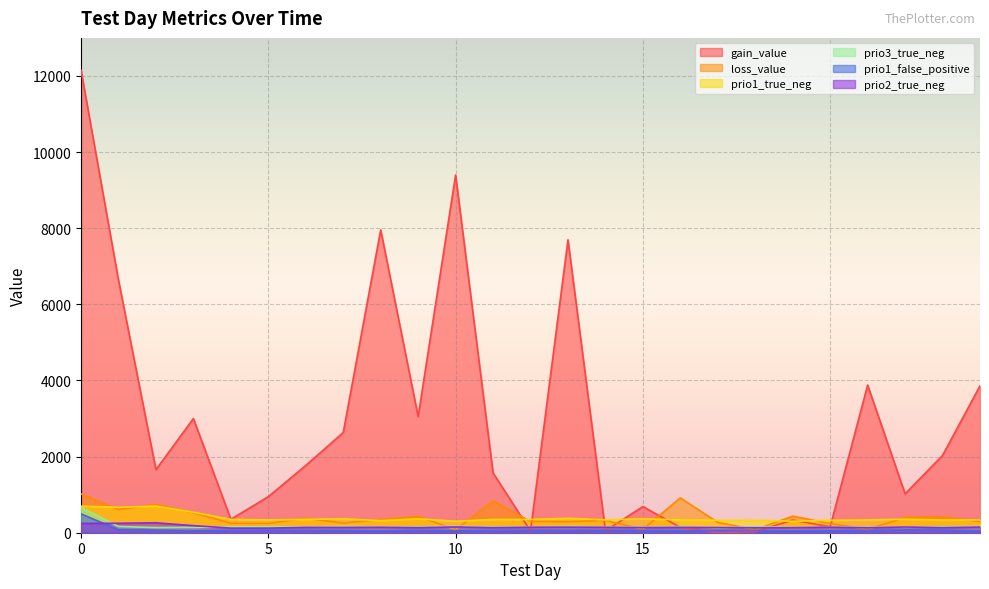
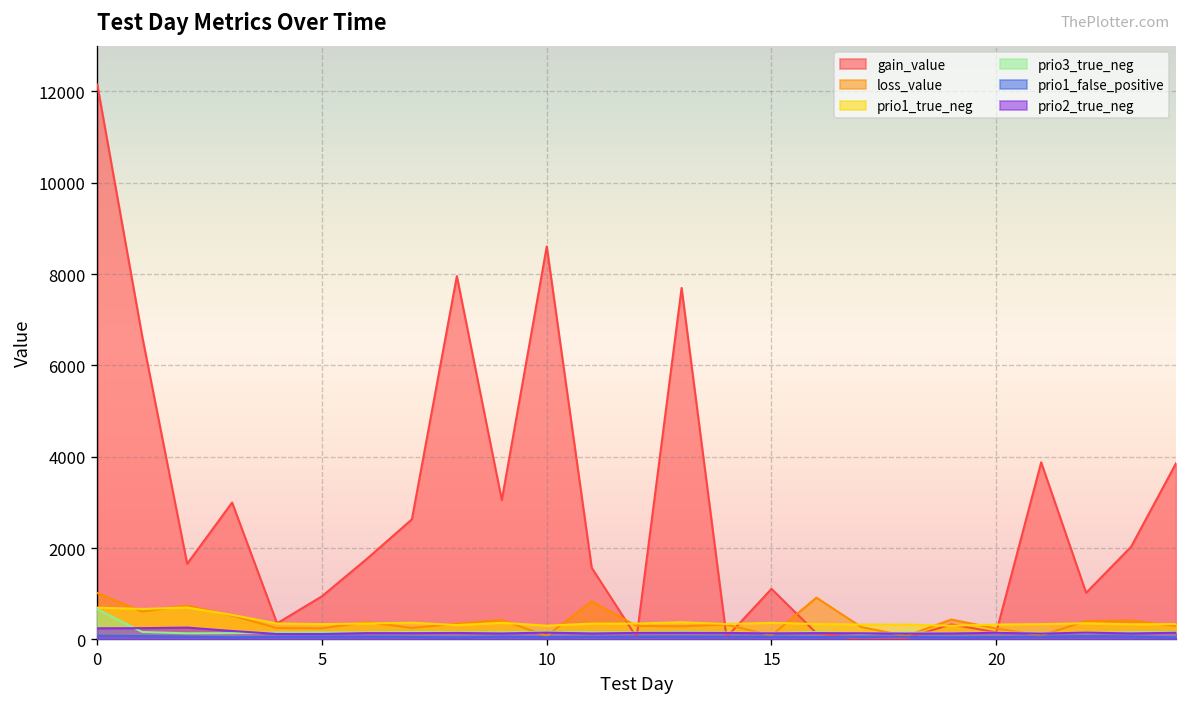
  {
    "gain_value": {
      "0": 12200,
      "5": 900,
-     "10": 9400,
-     "15": 700
+     "10": 8600,
+     "15": 1100
    },
    "loss_value": {
      "0": 1000,
      "5": 200,
      "20": 200
    },
    "prio1_true_neg": {
      "5": 300,
      "10": 300,
      "15": 400,
      "20": 300
    },
    "prio1_false_positive": {
-     "0": 500,
+     "0": 100,
      "20": 100
    },
    "prio2_true_neg": {
      "0": 200
    }
  }
